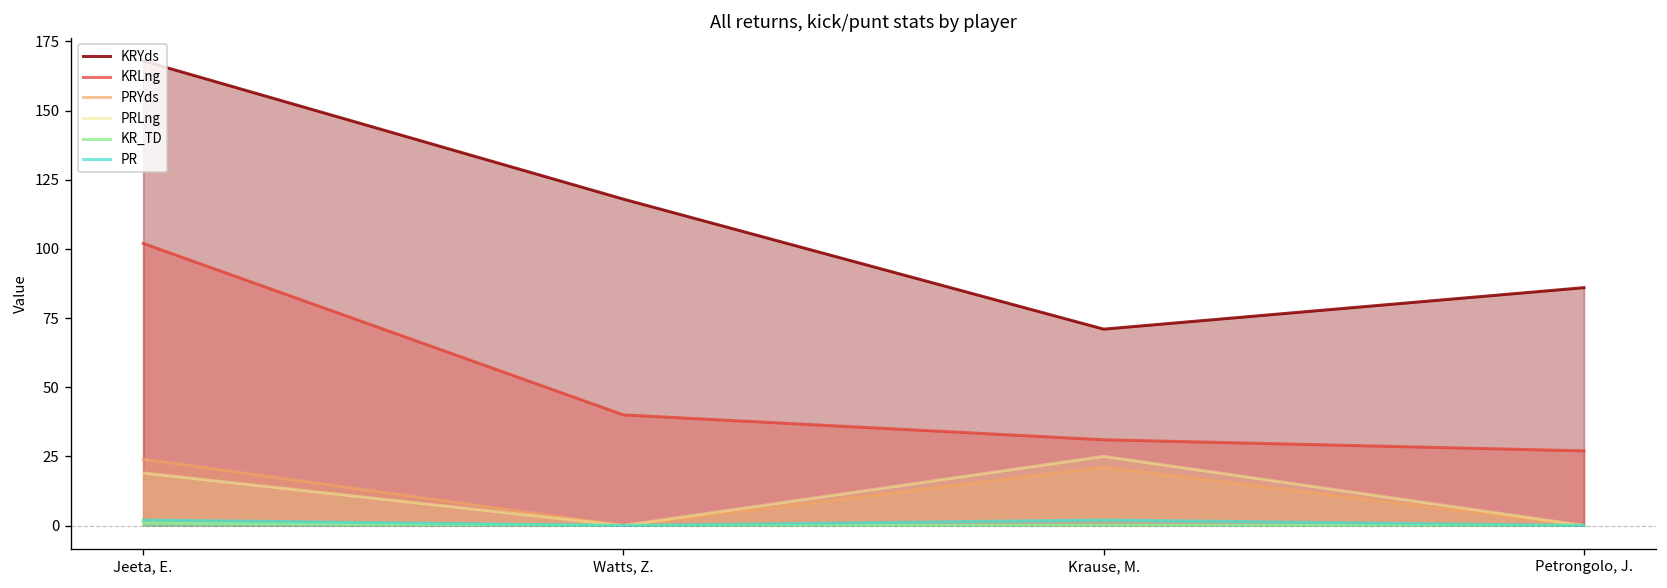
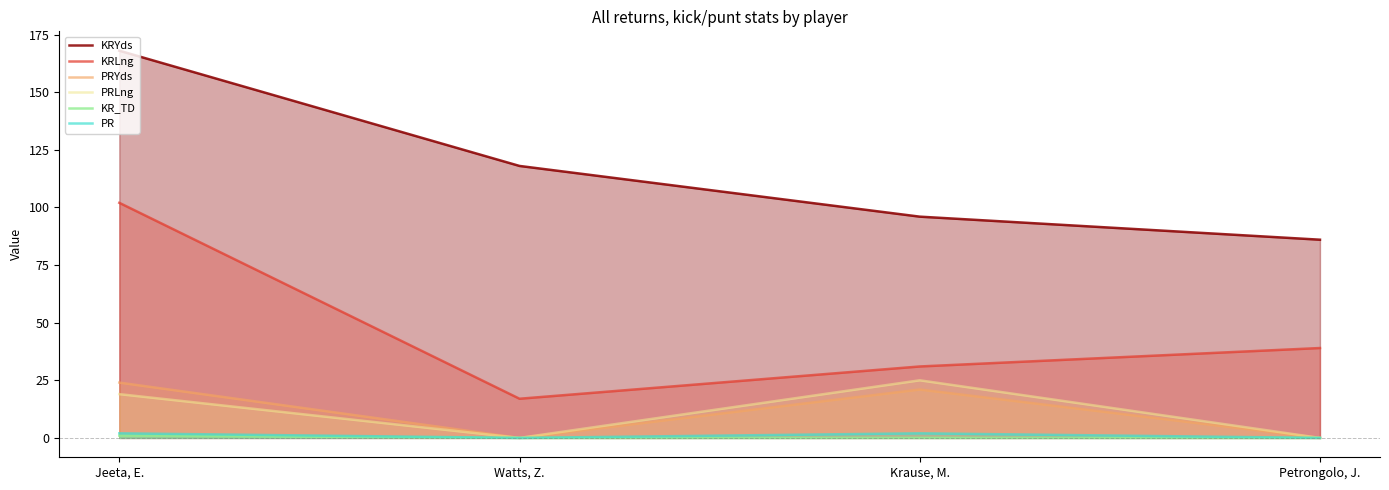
  {
    "KRYds": {
      "Watts, Z.": 118,
-     "Krause, M.": 71,
+     "Krause, M.": 96,
      "Petrongolo, J.": 86
    },
    "KRLng": {
      "Jeeta, E.": 102,
-     "Watts, Z.": 40,
+     "Watts, Z.": 17,
      "Krause, M.": 31,
-     "Petrongolo, J.": 27
+     "Petrongolo, J.": 39
    },
    "PRYds": {
      "Jeeta, E.": 24,
      "Krause, M.": 21
    },
    "PRLng": {
      "Jeeta, E.": 19,
      "Krause, M.": 25
    },
    "KR_TD": {
      "Krause, M.": 0
    },
    "PR": {
      "Krause, M.": 2
    }
  }
